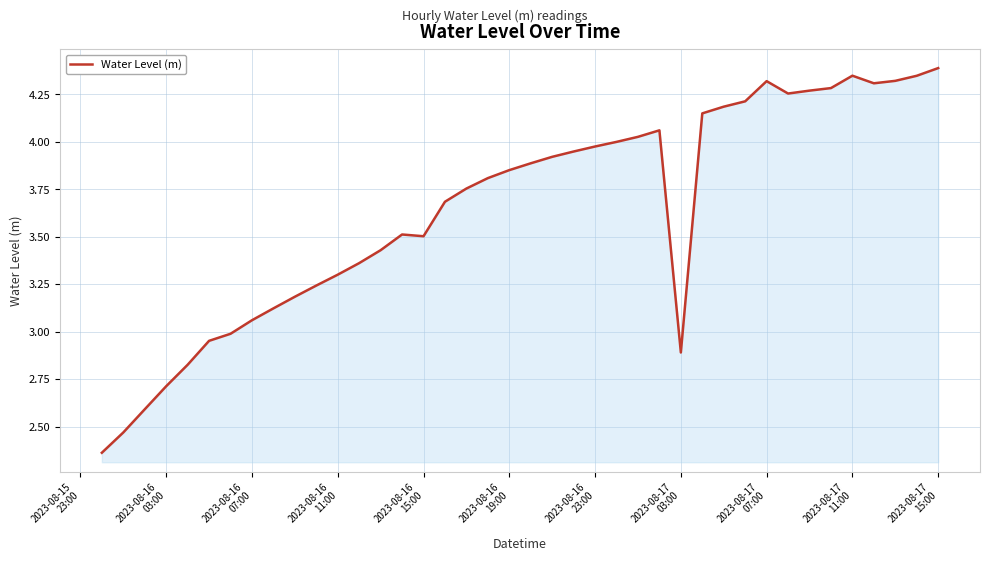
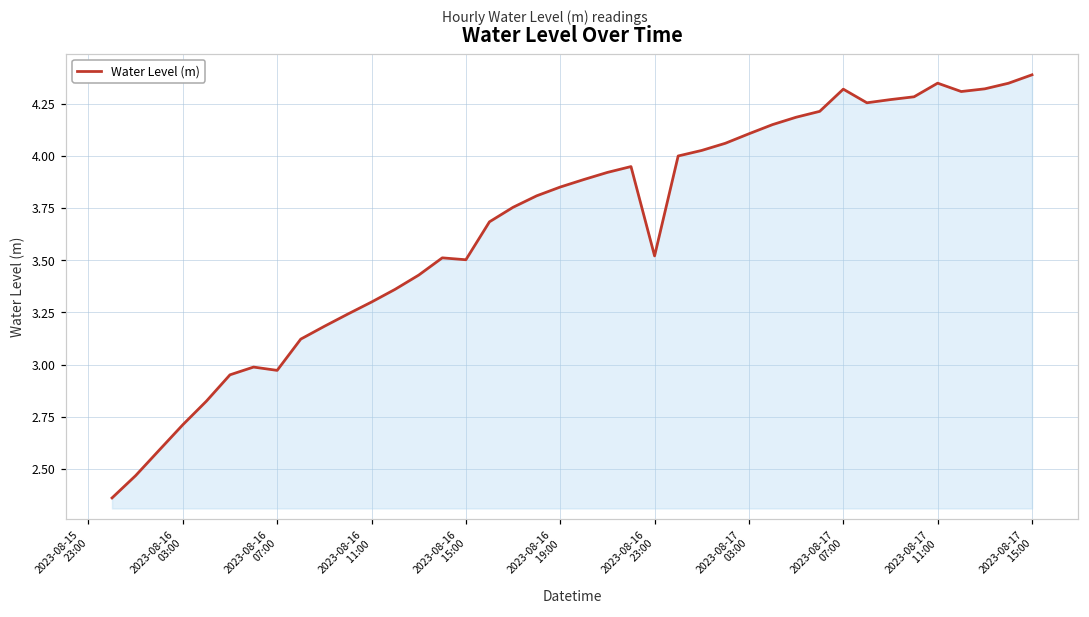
  {
    "2023-08-16 03:00": 2.71,
-   "2023-08-16 07:00": 3.06,
+   "2023-08-16 07:00": 2.97,
    "2023-08-16 11:00": 3.30,
    "2023-08-16 15:00": 3.50,
    "2023-08-16 19:00": 3.85,
-   "2023-08-16 23:00": 3.98,
-   "2023-08-17 03:00": 2.89,
+   "2023-08-16 23:00": 3.52,
+   "2023-08-17 03:00": 4.11,
    "2023-08-17 07:00": 4.32,
    "2023-08-17 11:00": 4.35,
    "2023-08-17 15:00": 4.39
  }
